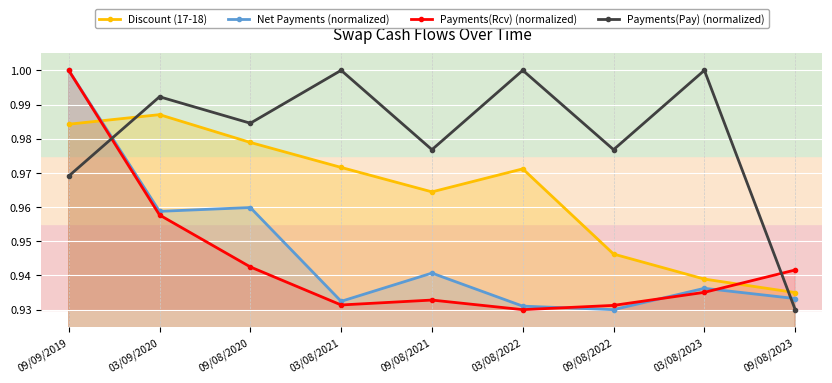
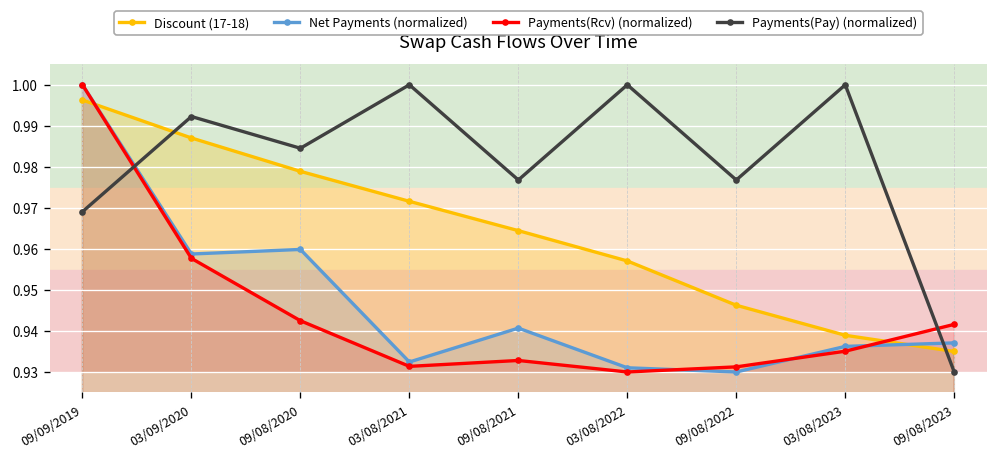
  {
    "Discount (17-18)": {
-     "09/09/2019": 0.984,
+     "09/09/2019": 0.996,
      "03/09/2020": 0.987,
      "09/08/2020": 0.979,
      "03/08/2021": 0.972,
      "09/08/2021": 0.964,
-     "03/08/2022": 0.971,
+     "03/08/2022": 0.957,
      "09/08/2022": 0.946,
      "03/08/2023": 0.939,
      "09/08/2023": 0.935
    },
    "Net Payments (normalized)": {
      "03/09/2020": 0.959,
      "09/08/2020": 0.960,
      "03/08/2021": 0.932,
      "09/08/2021": 0.941,
      "03/08/2022": 0.931,
      "09/08/2022": 0.930,
      "03/08/2023": 0.936,
-     "09/08/2023": 0.933
+     "09/08/2023": 0.937
    },
    "Payments(Rcv) (normalized)": {
      "03/09/2020": 0.958,
      "09/08/2020": 0.942,
      "03/08/2021": 0.931,
      "09/08/2021": 0.933,
      "03/08/2022": 0.930,
      "09/08/2022": 0.931,
      "03/08/2023": 0.935,
      "09/08/2023": 0.942
    },
    "Payments(Pay) (normalized)": {
      "09/09/2019": 0.969,
      "03/09/2020": 0.992,
      "09/08/2020": 0.985,
      "03/08/2021": 1.000,
      "09/08/2021": 0.977,
      "03/08/2022": 1.000,
      "09/08/2022": 0.977,
      "03/08/2023": 1.000,
      "09/08/2023": 0.930
    }
  }
